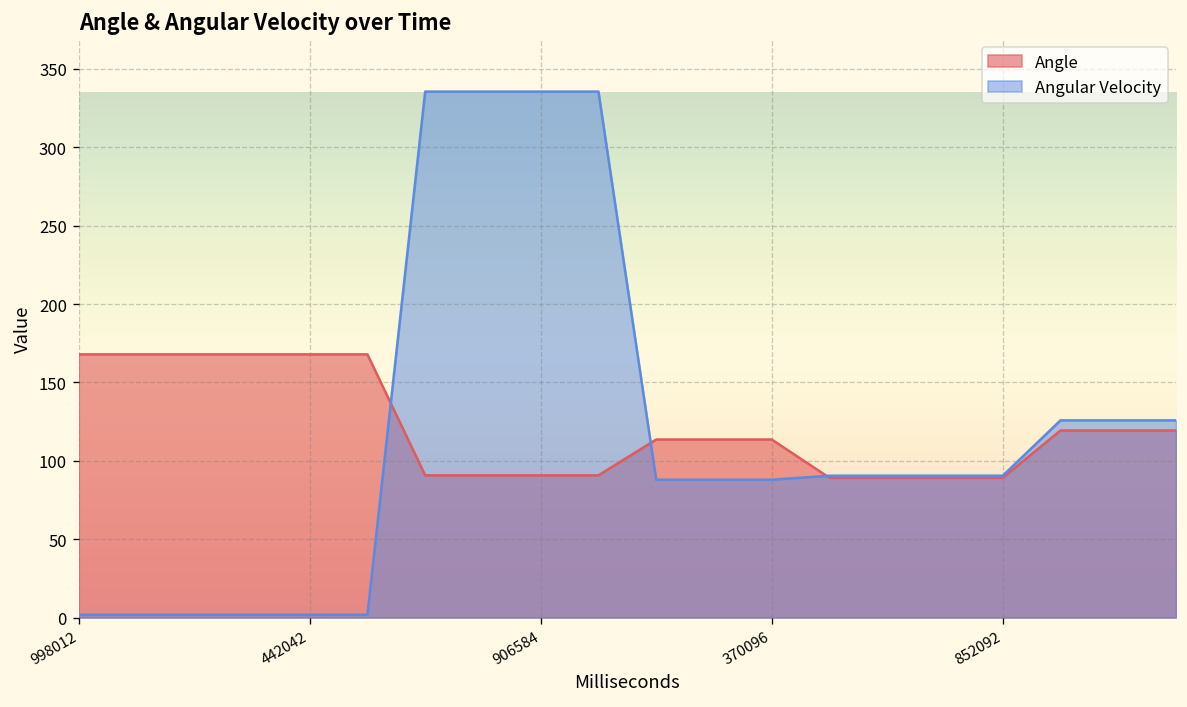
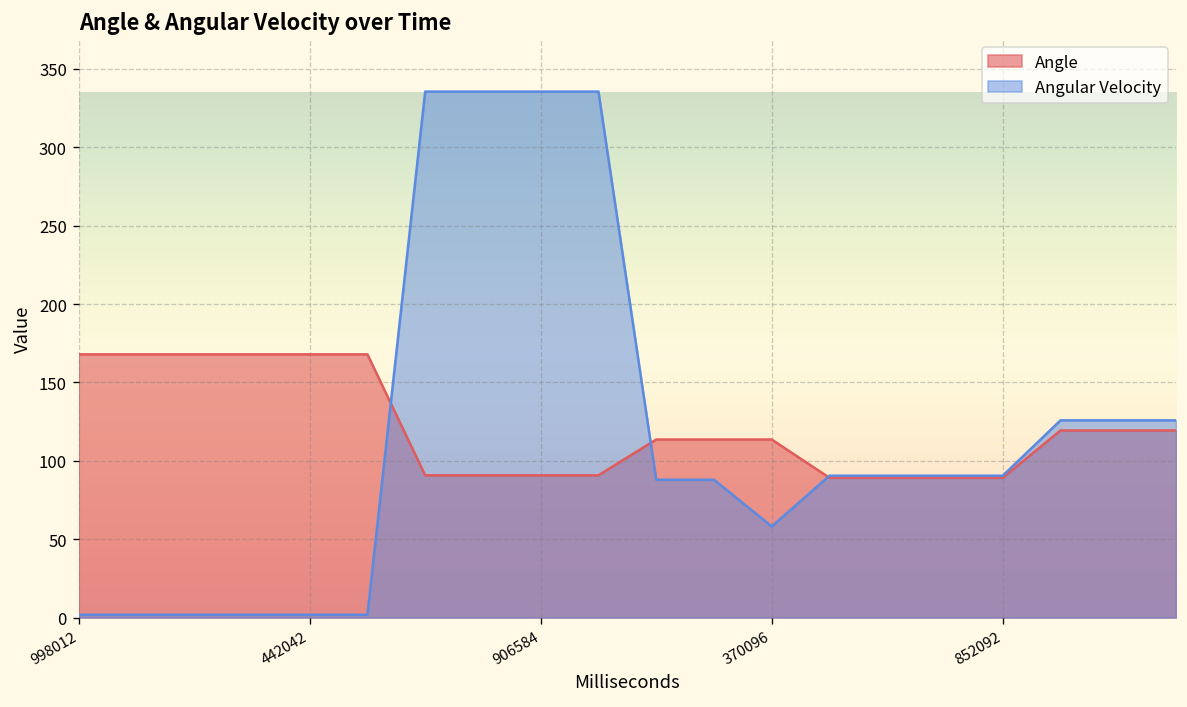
  {
    "Angle": {
      "998012": 168,
      "442042": 168,
      "906584": 91,
      "370096": 114
    },
    "Angular Velocity": {
      "998012": 2,
      "442042": 2,
      "906584": 336,
-     "370096": 88
+     "370096": 58
    }
  }
